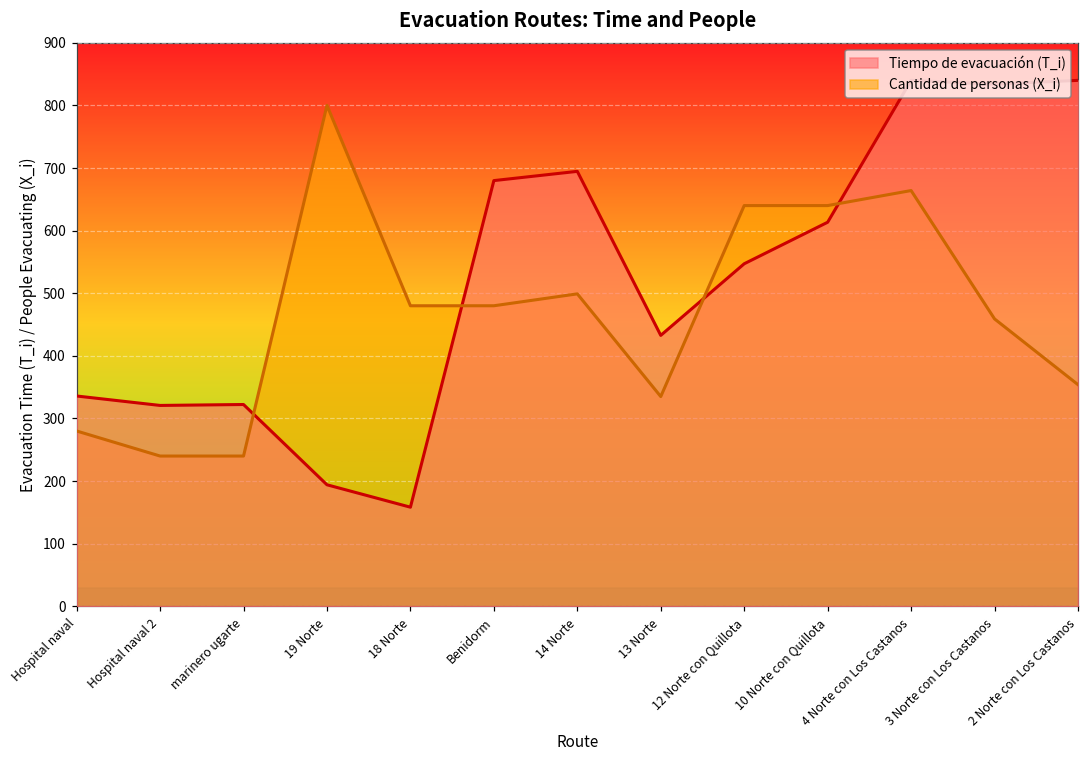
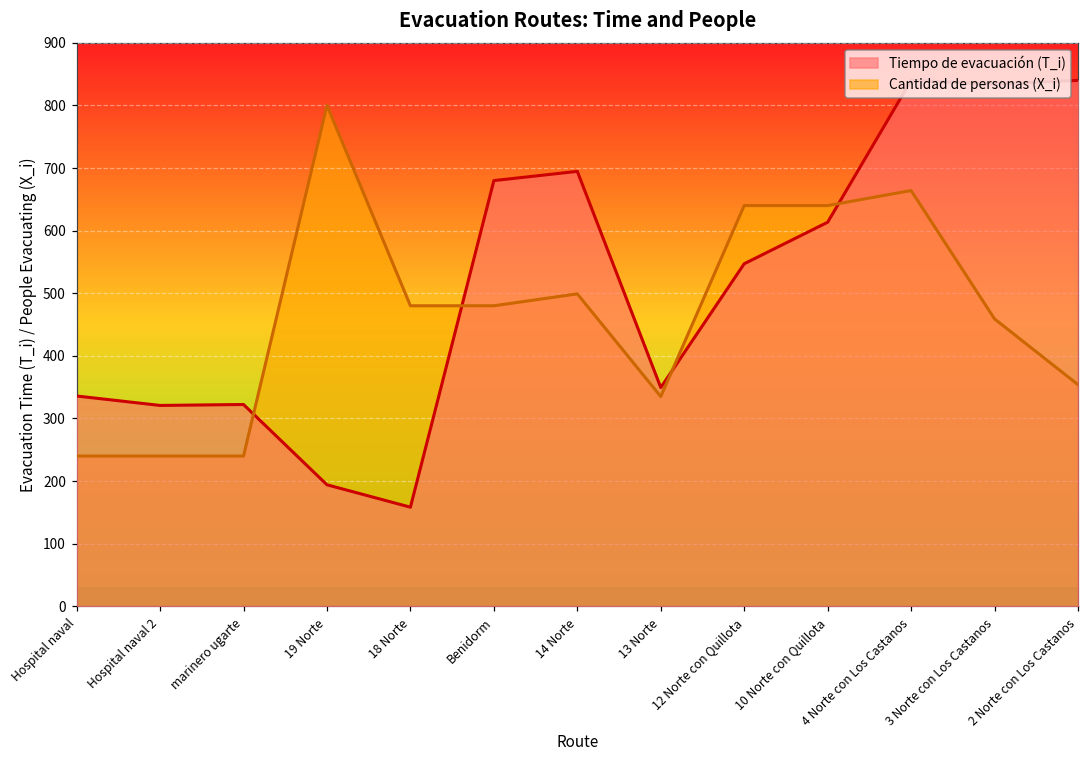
  {
    "Tiempo de evacuación (T_i)": {
      "Hospital naval": 340,
      "Hospital naval 2": 320,
      "marinero ugarte": 320,
      "19 Norte": 190,
      "18 Norte": 160,
      "Benidorm": 680,
      "14 Norte": 690,
-     "13 Norte": 430,
+     "13 Norte": 350,
      "12 Norte con Quillota": 550,
      "10 Norte con Quillota": 610,
      "2 Norte con Los Castanos": 840
    },
    "Cantidad de personas (X_i)": {
-     "Hospital naval": 280,
+     "Hospital naval": 240,
      "Hospital naval 2": 240,
      "marinero ugarte": 240,
      "19 Norte": 800,
      "18 Norte": 480,
      "Benidorm": 480,
      "14 Norte": 500,
      "13 Norte": 340,
      "12 Norte con Quillota": 640,
      "10 Norte con Quillota": 640,
      "4 Norte con Los Castanos": 660,
      "3 Norte con Los Castanos": 460,
      "2 Norte con Los Castanos": 350
    }
  }
